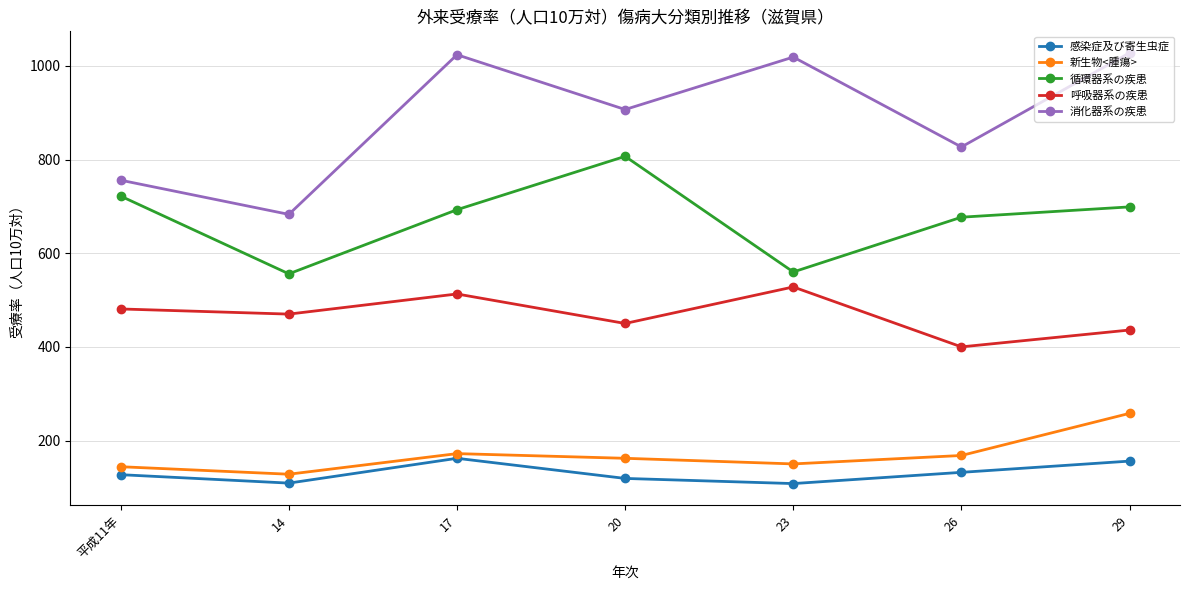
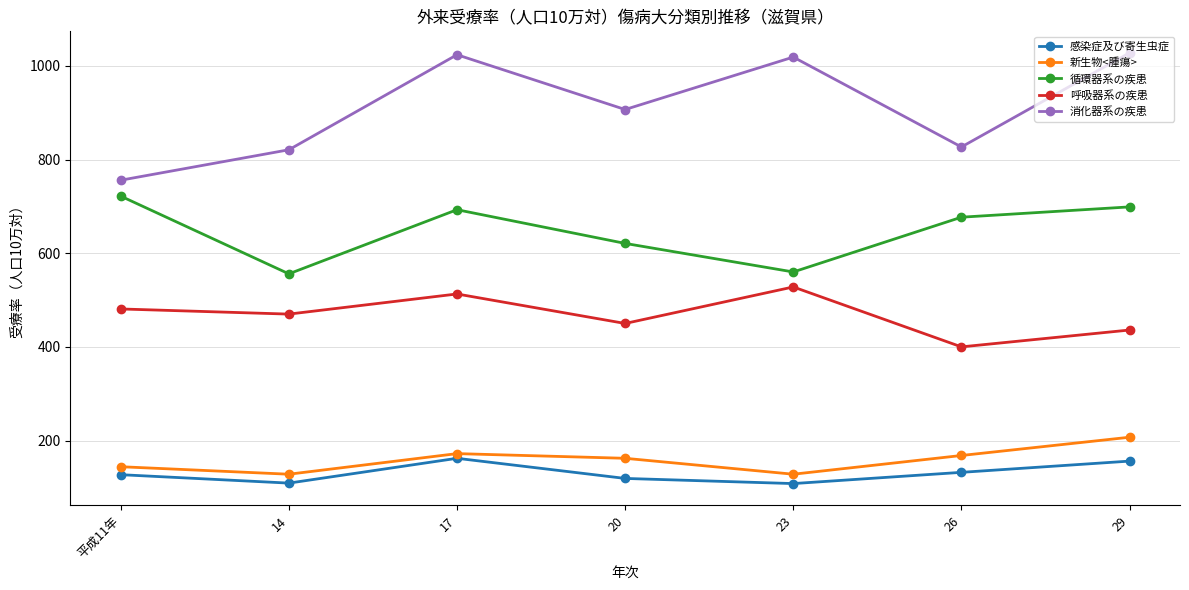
  {
    "感染症及び寄生虫症": {
      "平成11年": 130,
      "14": 110,
      "17": 160,
      "20": 120,
      "23": 110,
      "26": 130,
      "29": 160
    },
    "新生物<腫瘍>": {
      "平成11年": 140,
      "14": 130,
      "17": 170,
      "20": 160,
-     "23": 150,
+     "23": 130,
      "26": 170,
-     "29": 260
+     "29": 210
    },
    "循環器系の疾患": {
      "平成11年": 720,
      "14": 560,
      "17": 690,
-     "20": 810,
+     "20": 620,
      "23": 560,
      "26": 680,
      "29": 700
    },
    "呼吸器系の疾患": {
      "平成11年": 480,
      "14": 470,
      "17": 510,
      "20": 450,
      "23": 530,
      "26": 400,
      "29": 440
    },
    "消化器系の疾患": {
      "平成11年": 760,
-     "14": 680,
+     "14": 820,
      "17": 1020,
      "20": 910,
      "23": 1020,
      "26": 830
    }
  }
